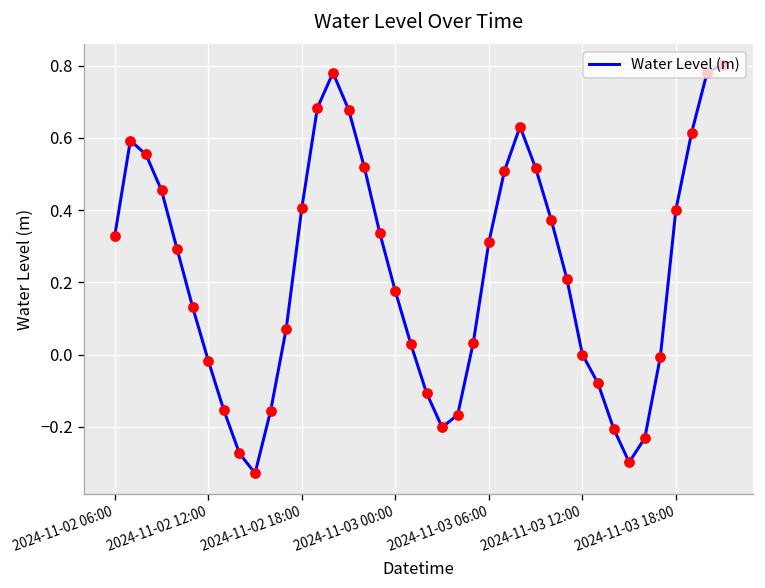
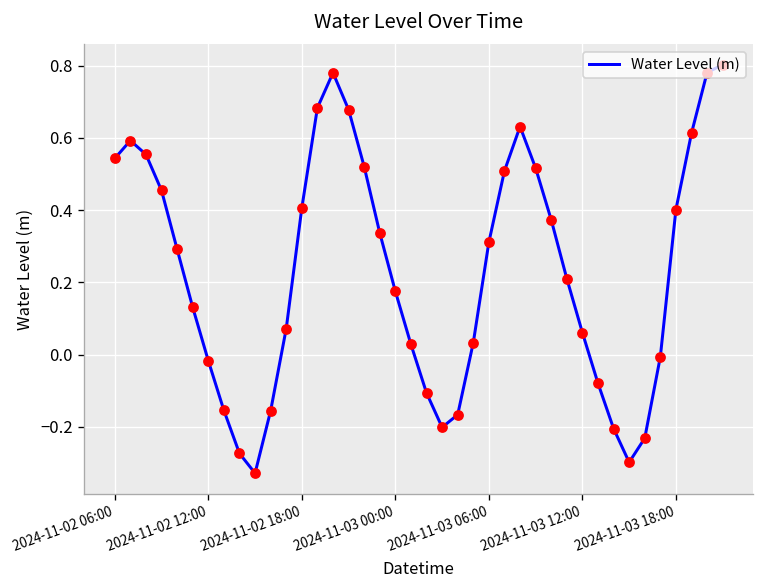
  {
-   "2024-11-02 06:00": 0.33,
+   "2024-11-02 06:00": 0.54,
    "2024-11-02 12:00": -0.02,
    "2024-11-02 18:00": 0.41,
    "2024-11-03 00:00": 0.18,
    "2024-11-03 06:00": 0.31,
-   "2024-11-03 12:00": 0.00,
+   "2024-11-03 12:00": 0.06,
    "2024-11-03 18:00": 0.40
  }
